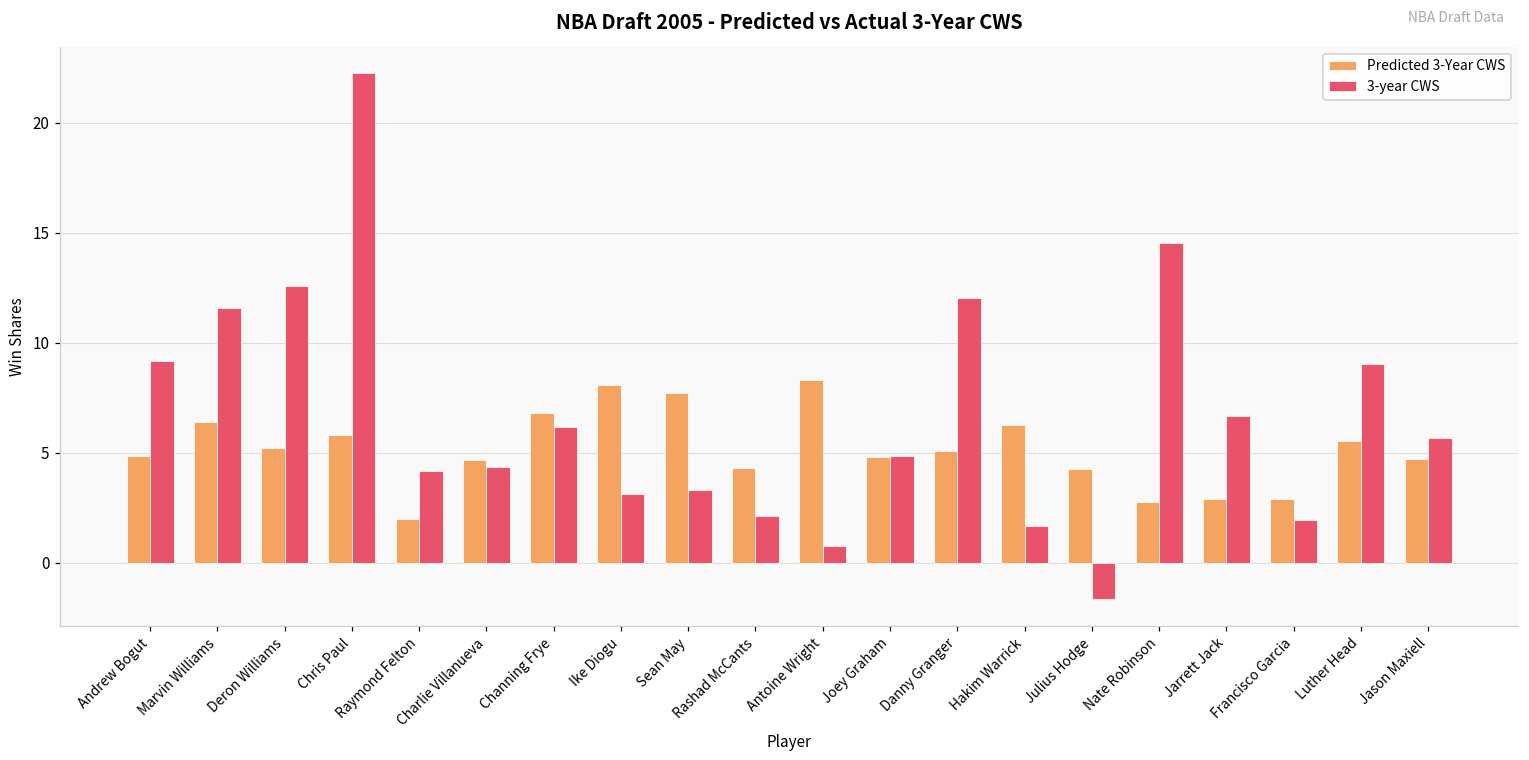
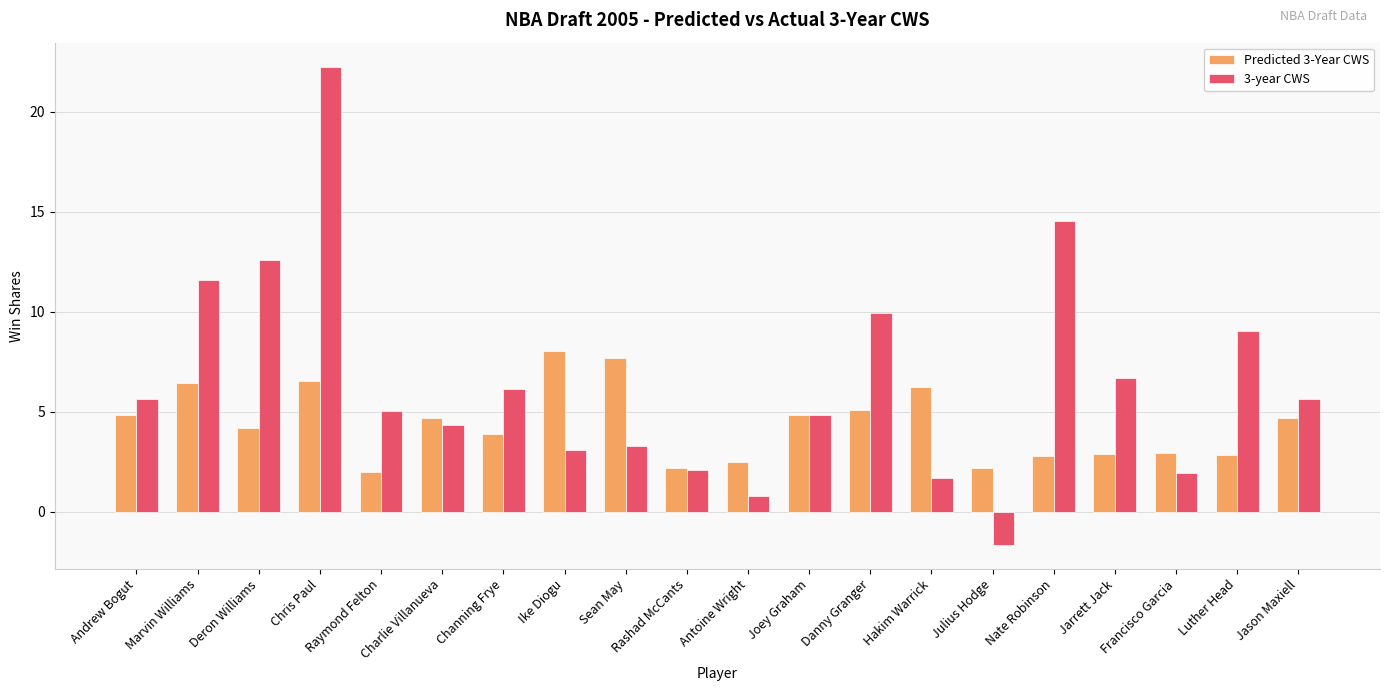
  {
    "Predicted 3-Year CWS": {
      "Andrew Bogut": 4.9,
      "Marvin Williams": 6.4,
-     "Deron Williams": 5.2,
-     "Chris Paul": 5.8,
+     "Deron Williams": 4.2,
+     "Chris Paul": 6.6,
      "Raymond Felton": 2.0,
      "Charlie Villanueva": 4.7,
-     "Channing Frye": 6.8,
+     "Channing Frye": 3.9,
      "Ike Diogu": 8.1,
      "Sean May": 7.7,
-     "Rashad McCants": 4.3,
-     "Antoine Wright": 8.3,
+     "Rashad McCants": 2.2,
+     "Antoine Wright": 2.5,
      "Joey Graham": 4.8,
      "Danny Granger": 5.1,
      "Hakim Warrick": 6.3,
-     "Julius Hodge": 4.3,
+     "Julius Hodge": 2.2,
      "Nate Robinson": 2.8,
      "Jarrett Jack": 2.9,
      "Francisco Garcia": 2.9,
-     "Luther Head": 5.5,
+     "Luther Head": 2.8,
      "Jason Maxiell": 4.7
    },
    "3-year CWS": {
-     "Andrew Bogut": 9.2,
+     "Andrew Bogut": 5.6,
      "Marvin Williams": 11.6,
      "Deron Williams": 12.6,
      "Chris Paul": 22.3,
-     "Raymond Felton": 4.2,
+     "Raymond Felton": 5.0,
      "Charlie Villanueva": 4.3,
      "Channing Frye": 6.1,
      "Ike Diogu": 3.1,
      "Sean May": 3.3,
      "Rashad McCants": 2.1,
      "Antoine Wright": 0.8,
      "Joey Graham": 4.9,
-     "Danny Granger": 12.1,
+     "Danny Granger": 9.9,
      "Hakim Warrick": 1.7,
      "Julius Hodge": -1.7,
      "Nate Robinson": 14.5,
      "Jarrett Jack": 6.7,
      "Francisco Garcia": 1.9,
      "Luther Head": 9.0,
      "Jason Maxiell": 5.7
    }
  }
